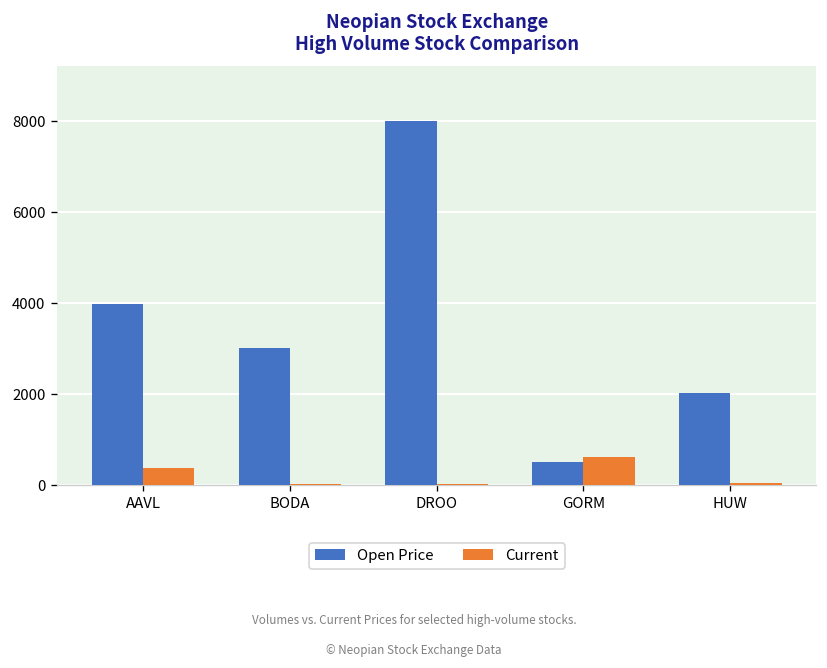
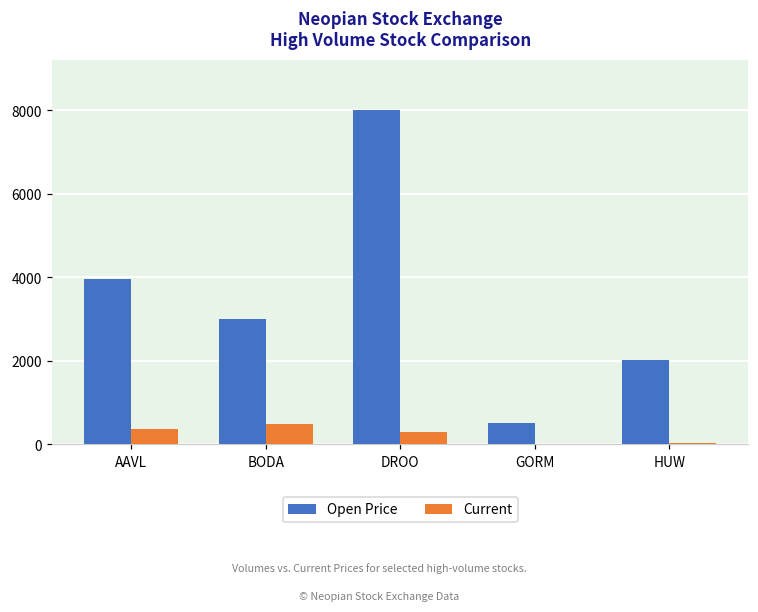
  {
    "Open Price": {
      "AAVL": 4000,
      "BODA": 3000,
      "DROO": 8000,
      "GORM": 500,
      "HUW": 2000
    },
    "Current": {
      "AAVL": 400,
-     "BODA": 0,
-     "DROO": 0,
-     "GORM": 600
+     "BODA": 500,
+     "DROO": 300,
+     "GORM": 0
    }
  }
